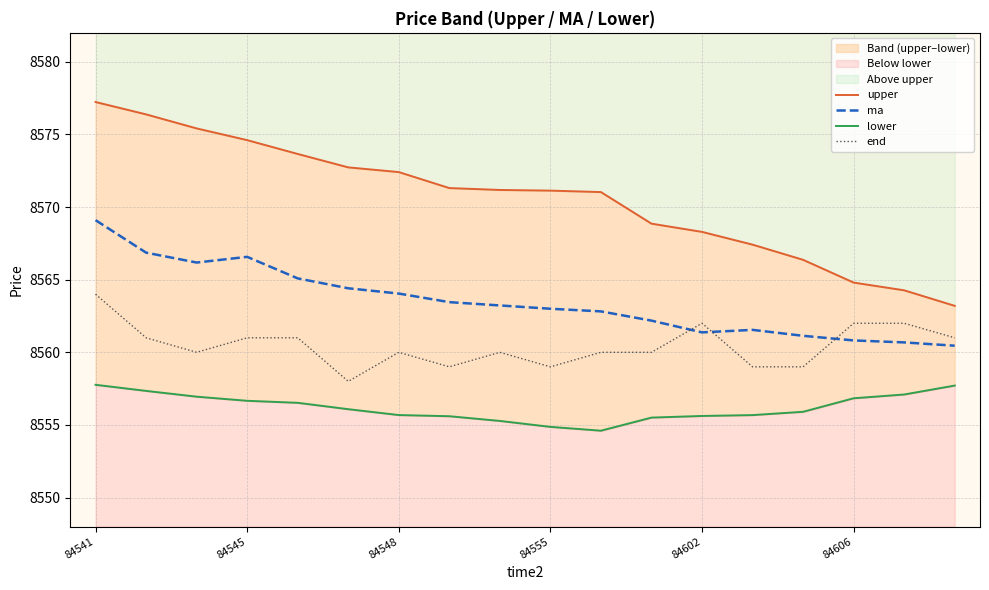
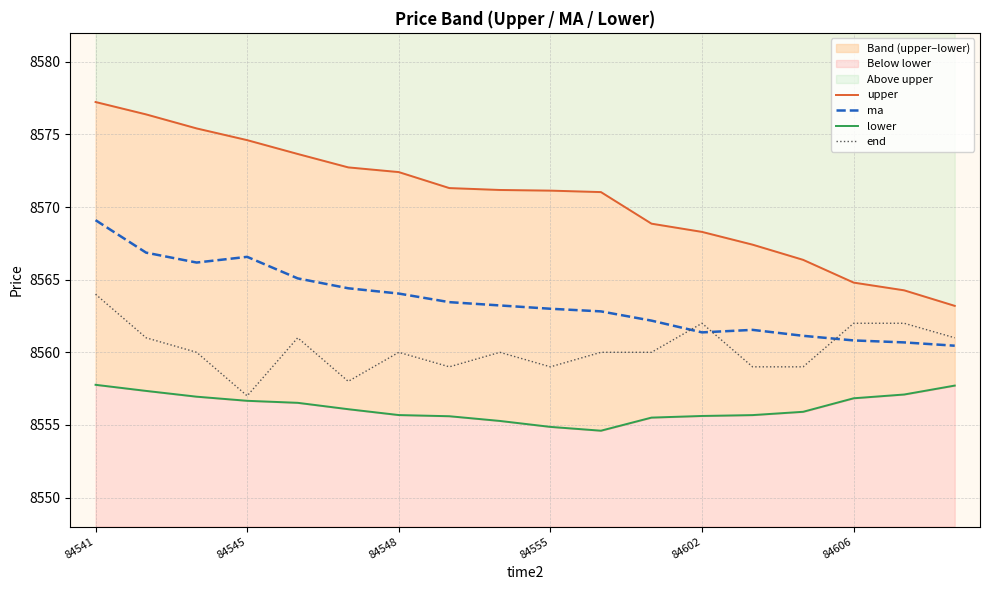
  {
    "ma": {
      "84541": 8569,
      "84545": 8566.6,
      "84548": 8564,
      "84555": 8563,
      "84602": 8561.4,
      "84606": 8560.8
    },
    "end": {
      "84541": 8564,
-     "84545": 8561,
+     "84545": 8557,
      "84548": 8560,
      "84555": 8559,
      "84602": 8562,
      "84606": 8562
    }
  }
